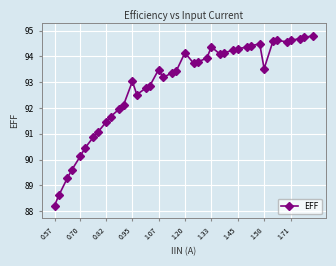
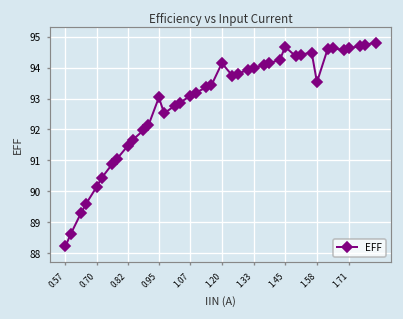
  {
    "0.57": 88.2,
    "0.70": 90.1,
    "0.82": 91.5,
    "0.95": 93.0,
-   "1.07": 93.5,
+   "1.07": 93.1,
    "1.20": 94.1,
-   "1.33": 94.4,
-   "1.45": 94.3,
+   "1.33": 94.0,
+   "1.45": 94.7,
    "1.58": 93.5,
    "1.71": 94.6
  }
